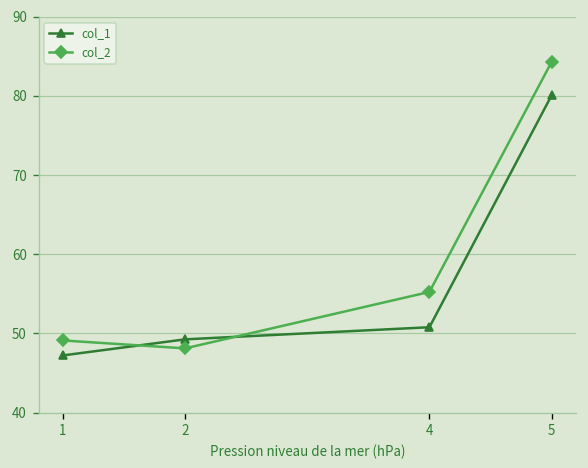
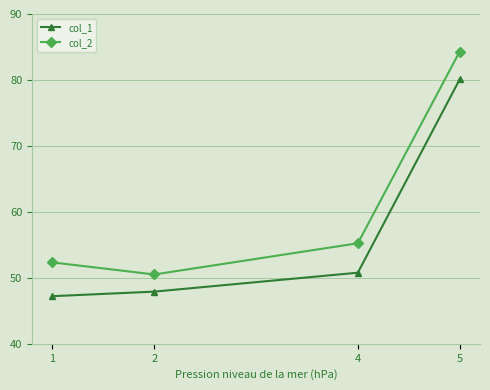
  {
    "col_1": {
      "1": 47,
-     "2": 49,
+     "2": 48,
      "4": 51,
      "5": 80
    },
    "col_2": {
-     "1": 49,
-     "2": 48,
+     "1": 52,
+     "2": 51,
      "4": 55,
      "5": 84
    }
  }
